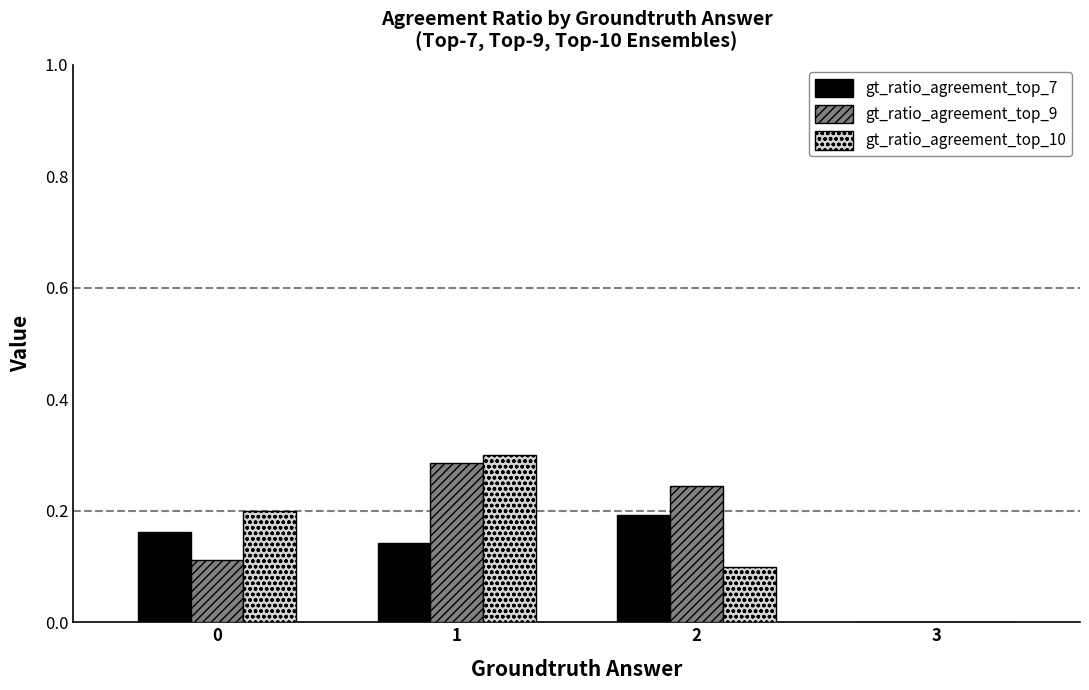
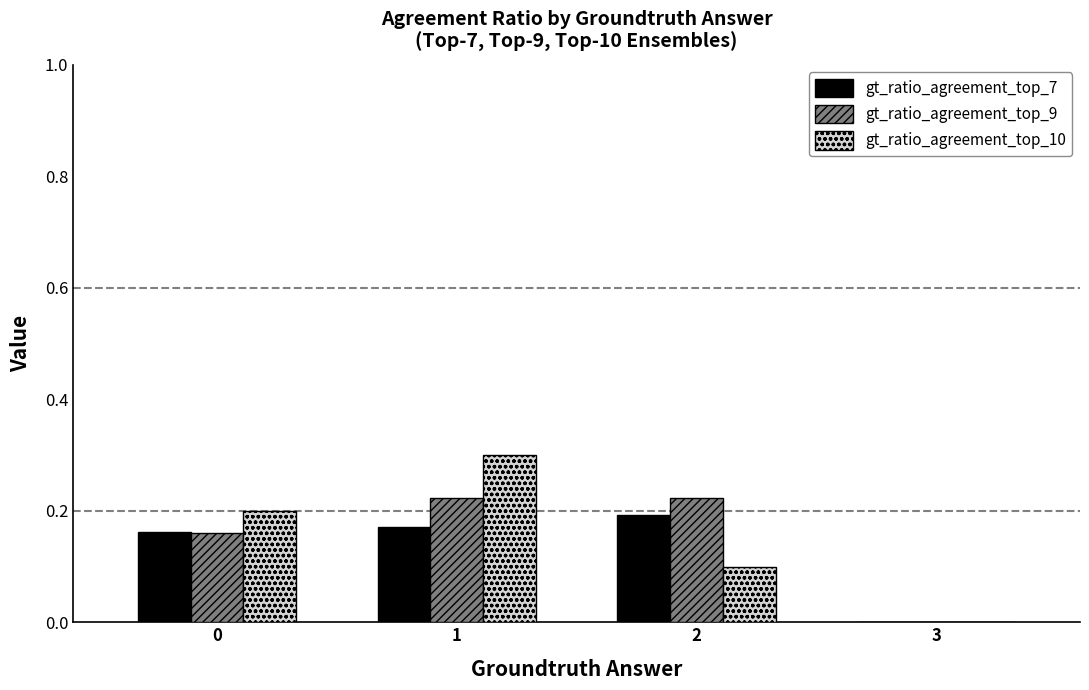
  {
    "gt_ratio_agreement_top_7": {
      "0": 0.16,
-     "1": 0.14,
+     "1": 0.17,
      "2": 0.19,
      "3": 0.00
    },
    "gt_ratio_agreement_top_9": {
-     "0": 0.11,
-     "1": 0.29,
-     "2": 0.24,
+     "0": 0.16,
+     "1": 0.22,
+     "2": 0.22,
      "3": 0.00
    },
    "gt_ratio_agreement_top_10": {
      "0": 0.20,
      "1": 0.30,
      "2": 0.10,
      "3": 0.00
    }
  }
